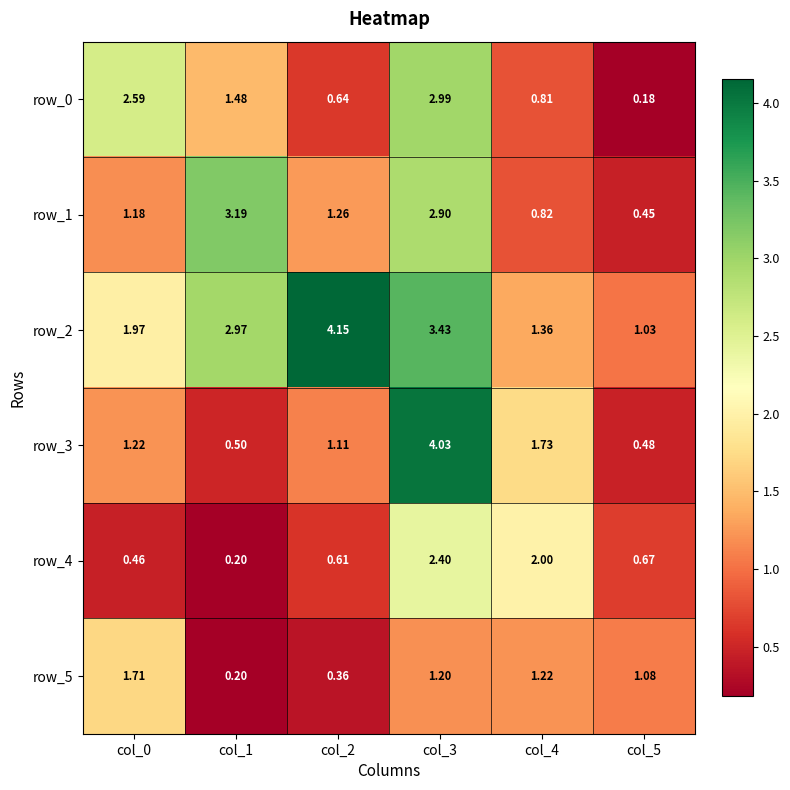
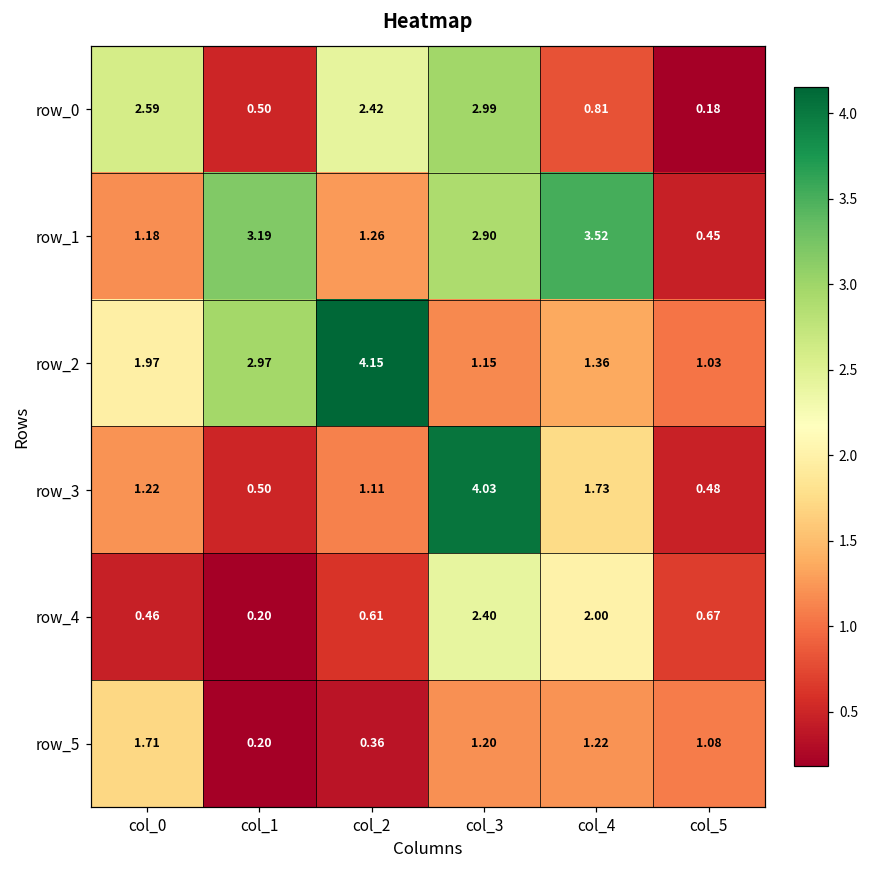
  {
    "row_0": {
      "col_0": 2.59,
-     "col_1": 1.48,
-     "col_2": 0.64,
+     "col_1": 0.50,
+     "col_2": 2.42,
      "col_3": 2.99,
      "col_4": 0.81,
      "col_5": 0.18
    },
    "row_1": {
      "col_0": 1.18,
      "col_1": 3.19,
      "col_2": 1.26,
      "col_3": 2.90,
-     "col_4": 0.82,
+     "col_4": 3.52,
      "col_5": 0.45
    },
    "row_2": {
      "col_0": 1.97,
      "col_1": 2.97,
      "col_2": 4.15,
-     "col_3": 3.43,
+     "col_3": 1.15,
      "col_4": 1.36,
      "col_5": 1.03
    },
    "row_3": {
      "col_0": 1.22,
      "col_1": 0.50,
      "col_2": 1.11,
      "col_3": 4.03,
      "col_4": 1.73,
      "col_5": 0.48
    },
    "row_4": {
      "col_0": 0.46,
      "col_1": 0.20,
      "col_2": 0.61,
      "col_3": 2.40,
      "col_4": 2.00,
      "col_5": 0.67
    },
    "row_5": {
      "col_0": 1.71,
      "col_1": 0.20,
      "col_2": 0.36,
      "col_3": 1.20,
      "col_4": 1.22,
      "col_5": 1.08
    }
  }
